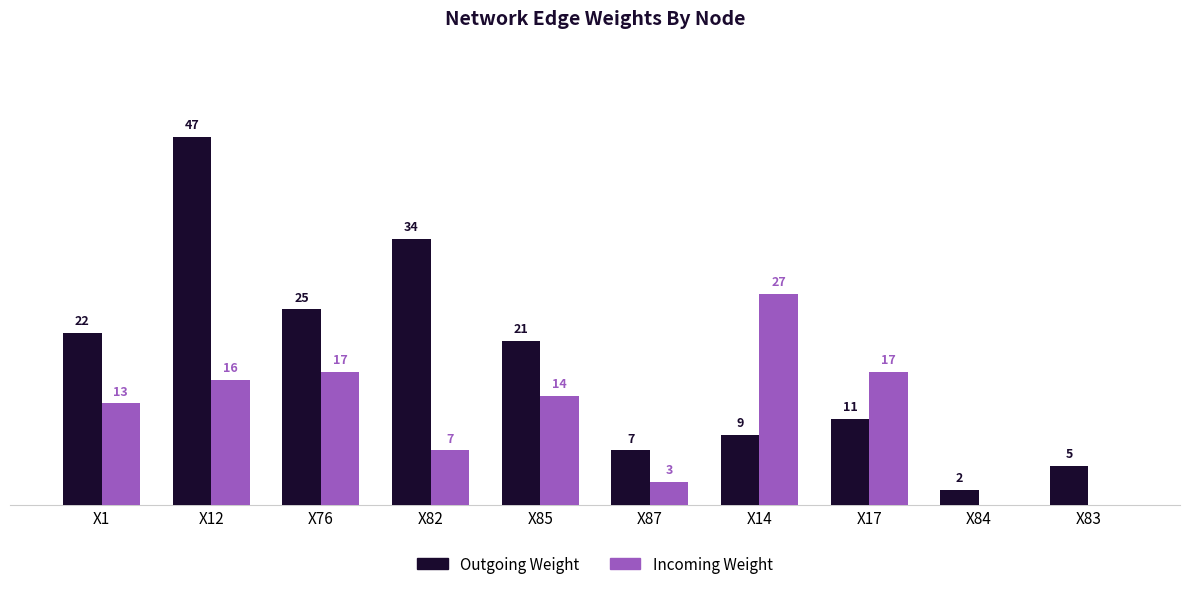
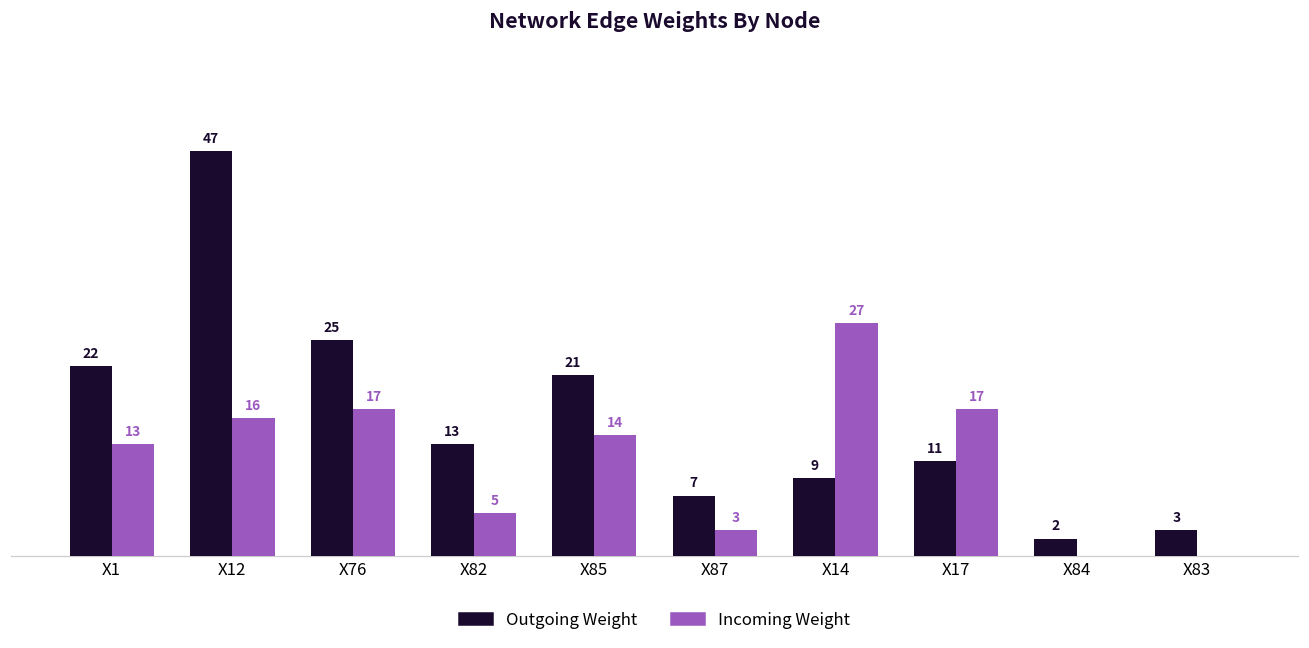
  {
    "Outgoing Weight": {
      "X1": 22,
      "X12": 47,
      "X76": 25,
-     "X82": 34,
+     "X82": 13,
      "X85": 21,
      "X87": 7,
      "X14": 9,
      "X17": 11,
      "X84": 2,
-     "X83": 5
+     "X83": 3
    },
    "Incoming Weight": {
      "X1": 13,
      "X12": 16,
      "X76": 17,
-     "X82": 7,
+     "X82": 5,
      "X85": 14,
      "X87": 3,
      "X14": 27,
      "X17": 17
    }
  }
